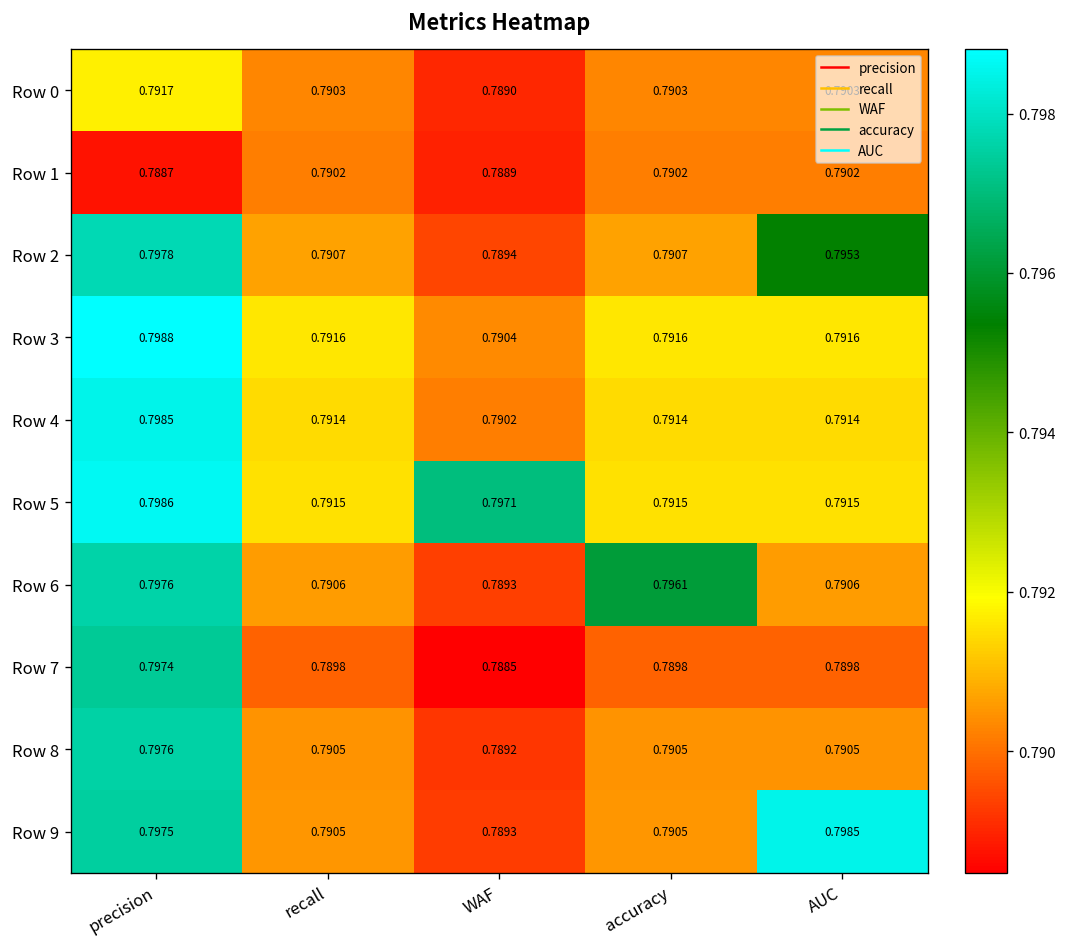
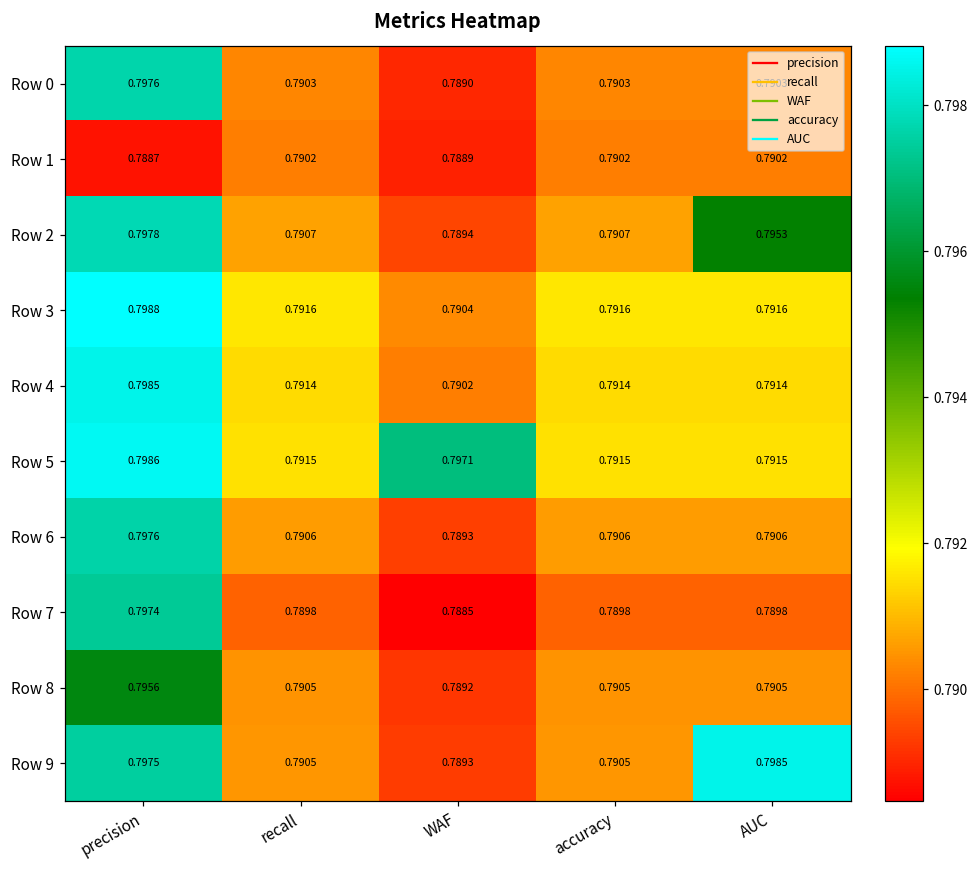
  {
    "Row 0": {
-     "precision": 0.7917,
+     "precision": 0.7976,
      "recall": 0.7903,
      "WAF": 0.7890,
      "accuracy": 0.7903
    },
    "Row 1": {
      "precision": 0.7887,
      "recall": 0.7902,
      "WAF": 0.7889,
      "accuracy": 0.7902,
      "AUC": 0.7902
    },
    "Row 2": {
      "precision": 0.7978,
      "recall": 0.7907,
      "WAF": 0.7894,
      "accuracy": 0.7907,
      "AUC": 0.7953
    },
    "Row 3": {
      "precision": 0.7988,
      "recall": 0.7916,
      "WAF": 0.7904,
      "accuracy": 0.7916,
      "AUC": 0.7916
    },
    "Row 4": {
      "precision": 0.7985,
      "recall": 0.7914,
      "WAF": 0.7902,
      "accuracy": 0.7914,
      "AUC": 0.7914
    },
    "Row 5": {
      "precision": 0.7986,
      "recall": 0.7915,
      "WAF": 0.7971,
      "accuracy": 0.7915,
      "AUC": 0.7915
    },
    "Row 6": {
      "precision": 0.7976,
      "recall": 0.7906,
      "WAF": 0.7893,
-     "accuracy": 0.7961,
+     "accuracy": 0.7906,
      "AUC": 0.7906
    },
    "Row 7": {
      "precision": 0.7974,
      "recall": 0.7898,
      "WAF": 0.7885,
      "accuracy": 0.7898,
      "AUC": 0.7898
    },
    "Row 8": {
-     "precision": 0.7976,
+     "precision": 0.7956,
      "recall": 0.7905,
      "WAF": 0.7892,
      "accuracy": 0.7905,
      "AUC": 0.7905
    },
    "Row 9": {
      "precision": 0.7975,
      "recall": 0.7905,
      "WAF": 0.7893,
      "accuracy": 0.7905,
      "AUC": 0.7985
    }
  }
